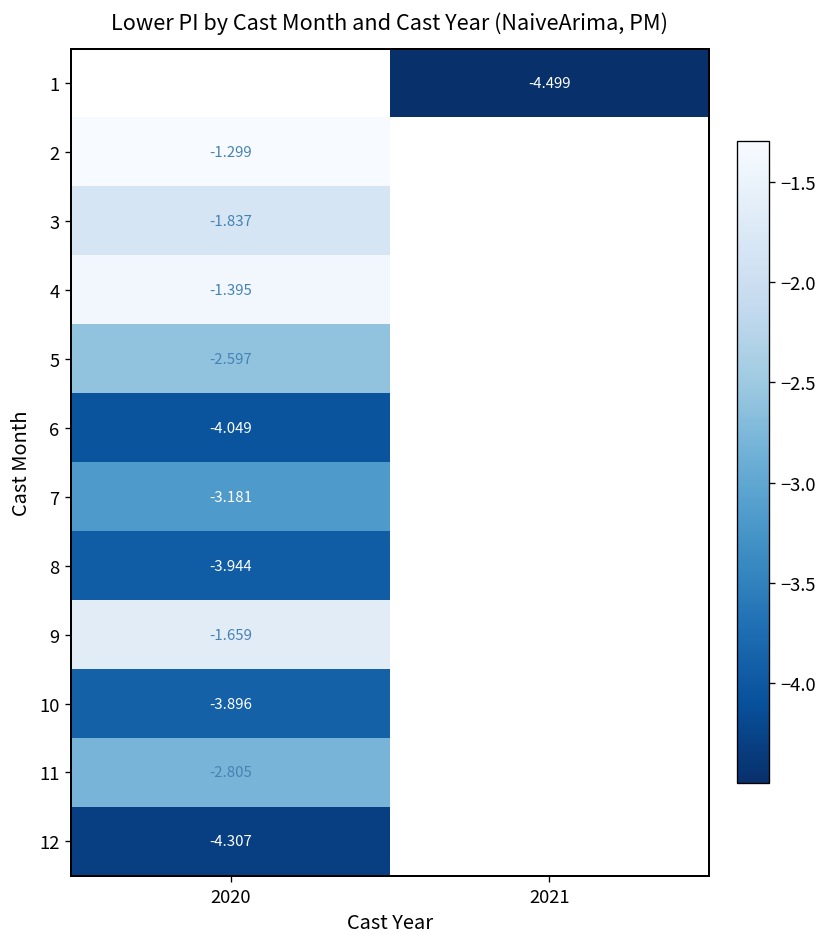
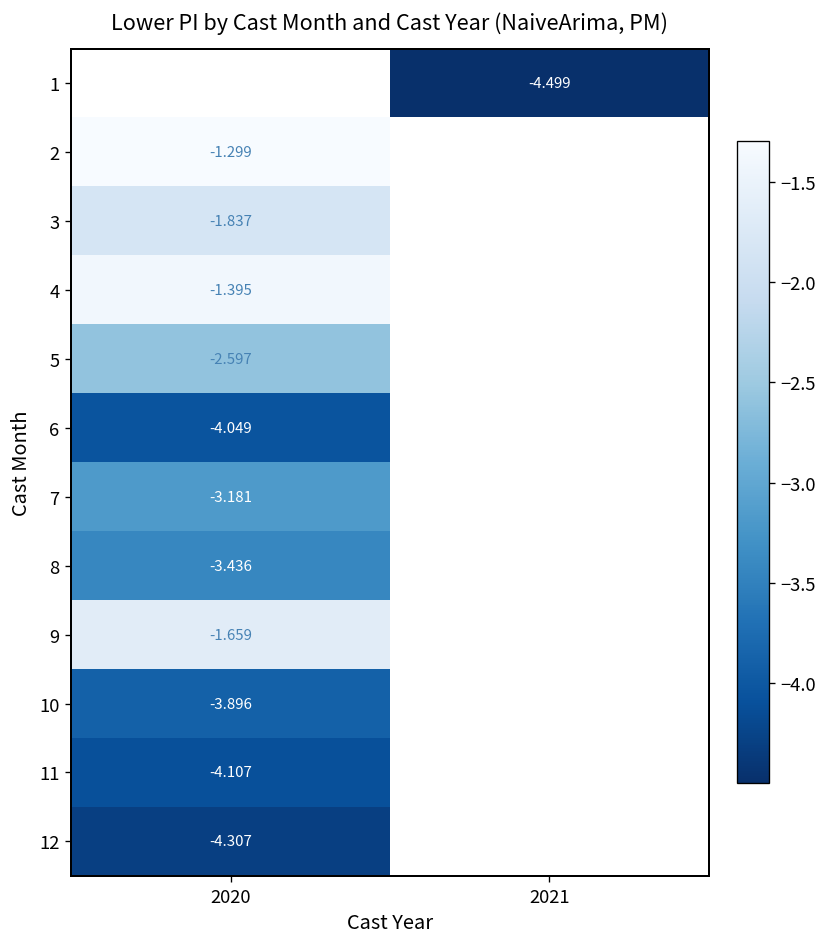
  {
    "1": {
      "2021": -4.499
    },
    "2": {
      "2020": -1.299
    },
    "3": {
      "2020": -1.837
    },
    "4": {
      "2020": -1.395
    },
    "5": {
      "2020": -2.597
    },
    "6": {
      "2020": -4.049
    },
    "7": {
      "2020": -3.181
    },
    "8": {
-     "2020": -3.944
+     "2020": -3.436
    },
    "9": {
      "2020": -1.659
    },
    "10": {
      "2020": -3.896
    },
    "11": {
-     "2020": -2.805
+     "2020": -4.107
    },
    "12": {
      "2020": -4.307
    }
  }
